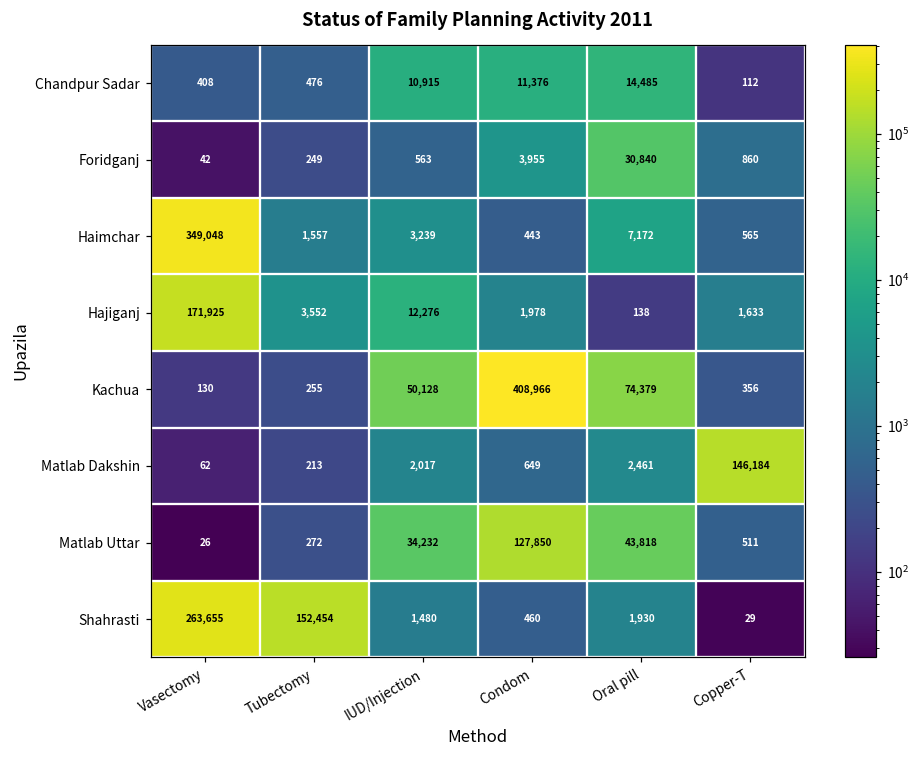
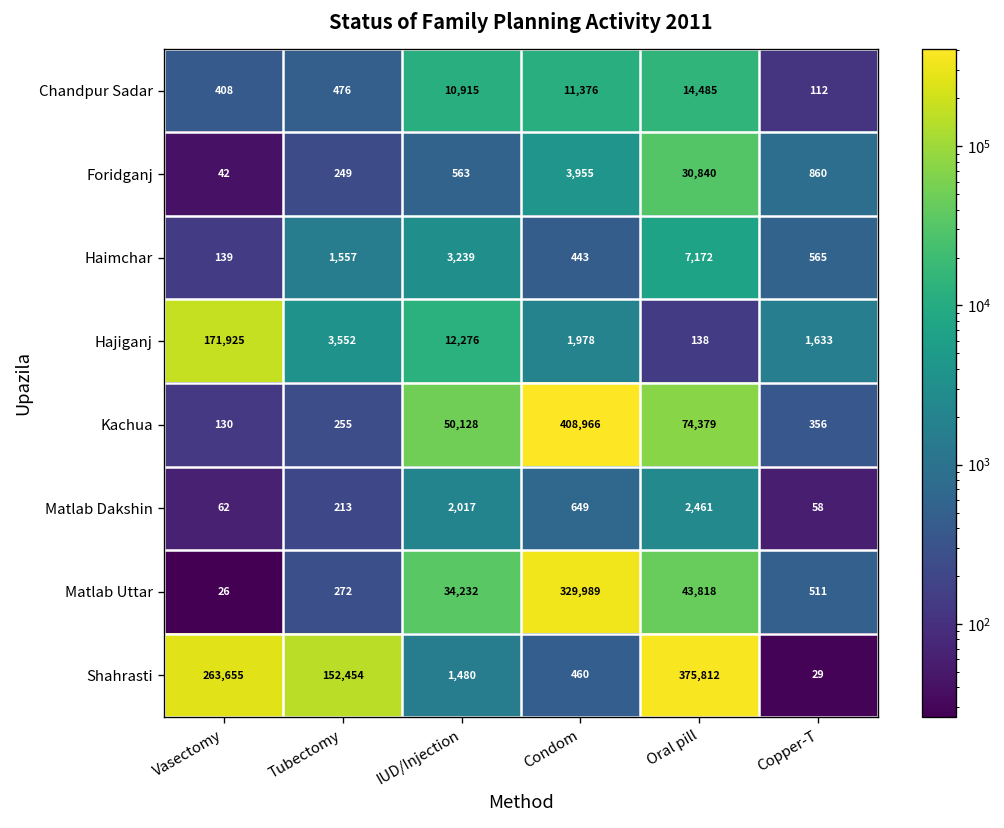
  {
    "Chandpur Sadar": {
      "Vasectomy": "408",
      "Tubectomy": "476",
      "IUD/Injection": "10,915",
      "Condom": "11,376",
      "Oral pill": "14,485",
      "Copper-T": "112"
    },
    "Foridganj": {
      "Vasectomy": "42",
      "Tubectomy": "249",
      "IUD/Injection": "563",
      "Condom": "3,955",
      "Oral pill": "30,840",
      "Copper-T": "860"
    },
    "Haimchar": {
-     "Vasectomy": "349,048",
+     "Vasectomy": "139",
      "Tubectomy": "1,557",
      "IUD/Injection": "3,239",
      "Condom": "443",
      "Oral pill": "7,172",
      "Copper-T": "565"
    },
    "Hajiganj": {
      "Vasectomy": "171,925",
      "Tubectomy": "3,552",
      "IUD/Injection": "12,276",
      "Condom": "1,978",
      "Oral pill": "138",
      "Copper-T": "1,633"
    },
    "Kachua": {
      "Vasectomy": "130",
      "Tubectomy": "255",
      "IUD/Injection": "50,128",
      "Condom": "408,966",
      "Oral pill": "74,379",
      "Copper-T": "356"
    },
    "Matlab Dakshin": {
      "Vasectomy": "62",
      "Tubectomy": "213",
      "IUD/Injection": "2,017",
      "Condom": "649",
      "Oral pill": "2,461",
-     "Copper-T": "146,184"
+     "Copper-T": "58"
    },
    "Matlab Uttar": {
      "Vasectomy": "26",
      "Tubectomy": "272",
      "IUD/Injection": "34,232",
-     "Condom": "127,850",
+     "Condom": "329,989",
      "Oral pill": "43,818",
      "Copper-T": "511"
    },
    "Shahrasti": {
      "Vasectomy": "263,655",
      "Tubectomy": "152,454",
      "IUD/Injection": "1,480",
      "Condom": "460",
-     "Oral pill": "1,930",
+     "Oral pill": "375,812",
      "Copper-T": "29"
    }
  }
